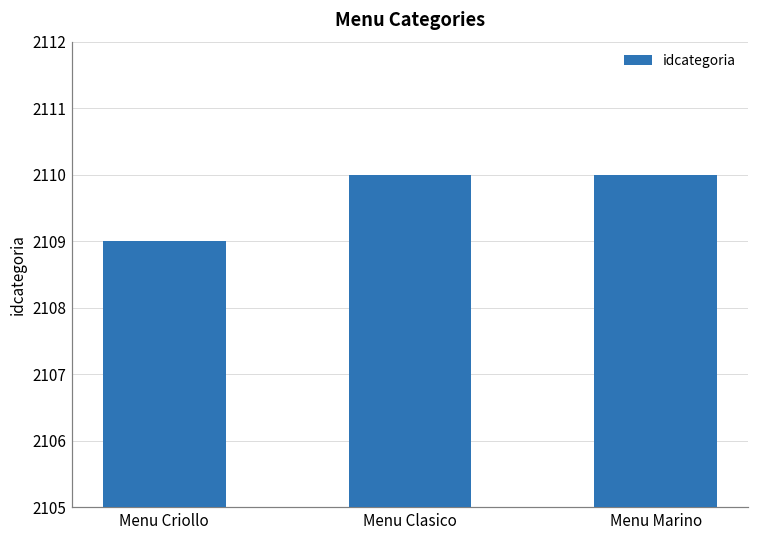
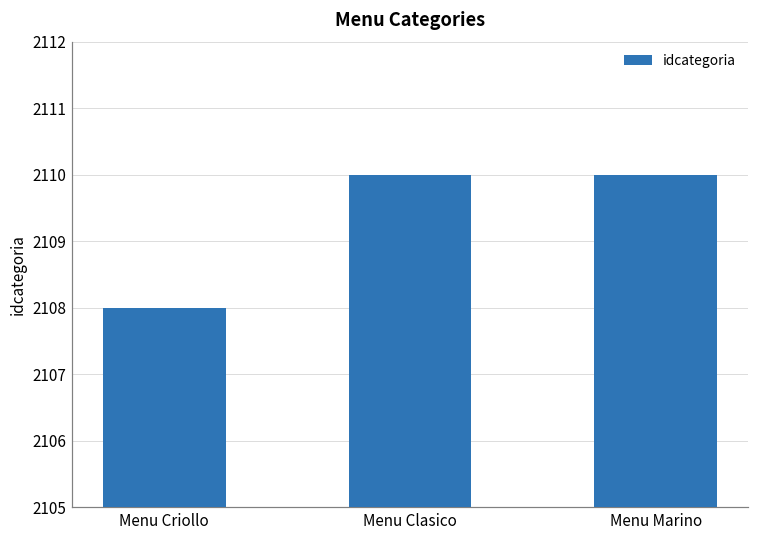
  {
-   "Menu Criollo": 2109,
+   "Menu Criollo": 2108,
    "Menu Clasico": 2110,
    "Menu Marino": 2110
  }
